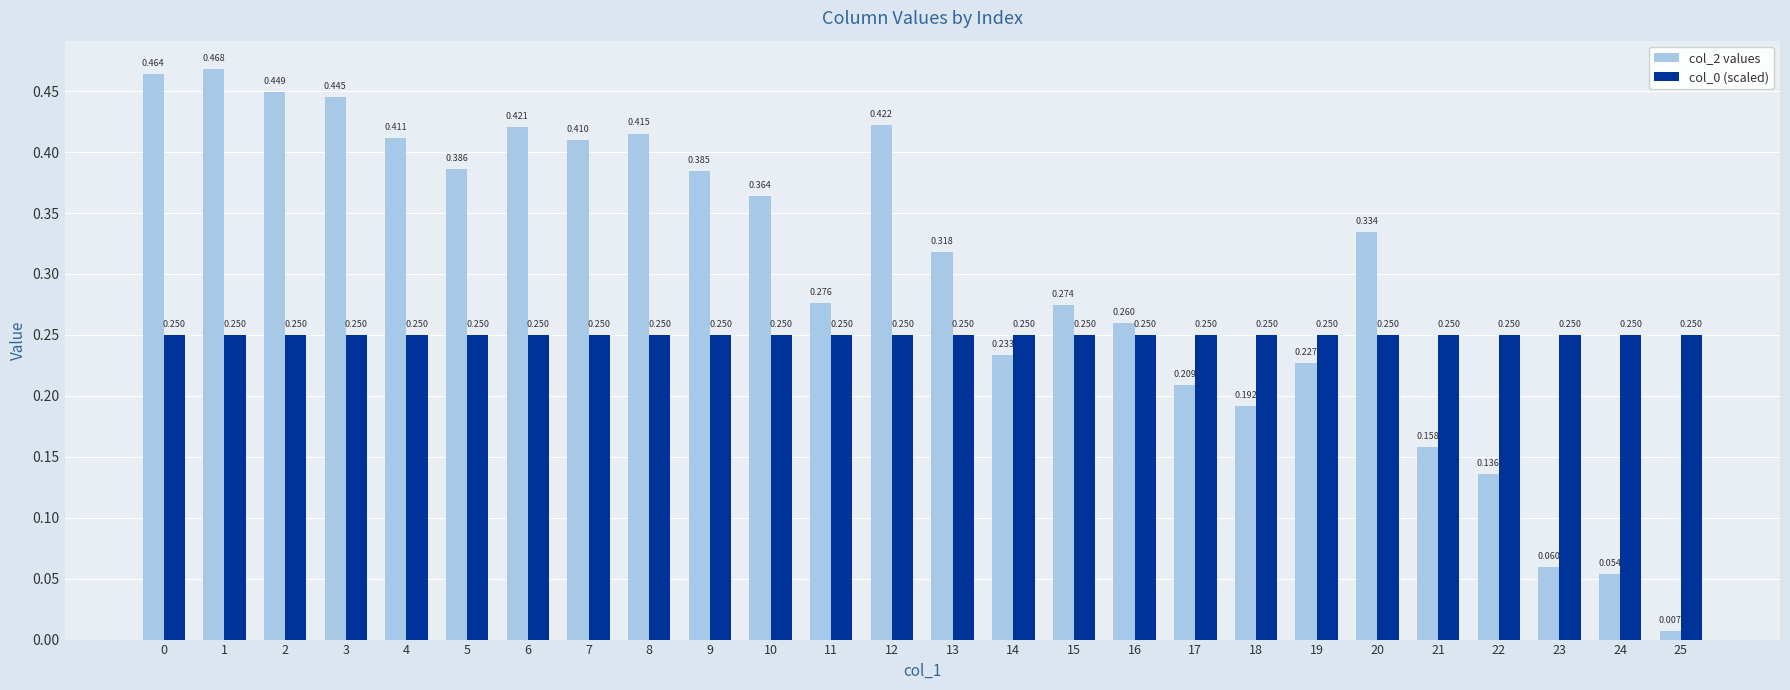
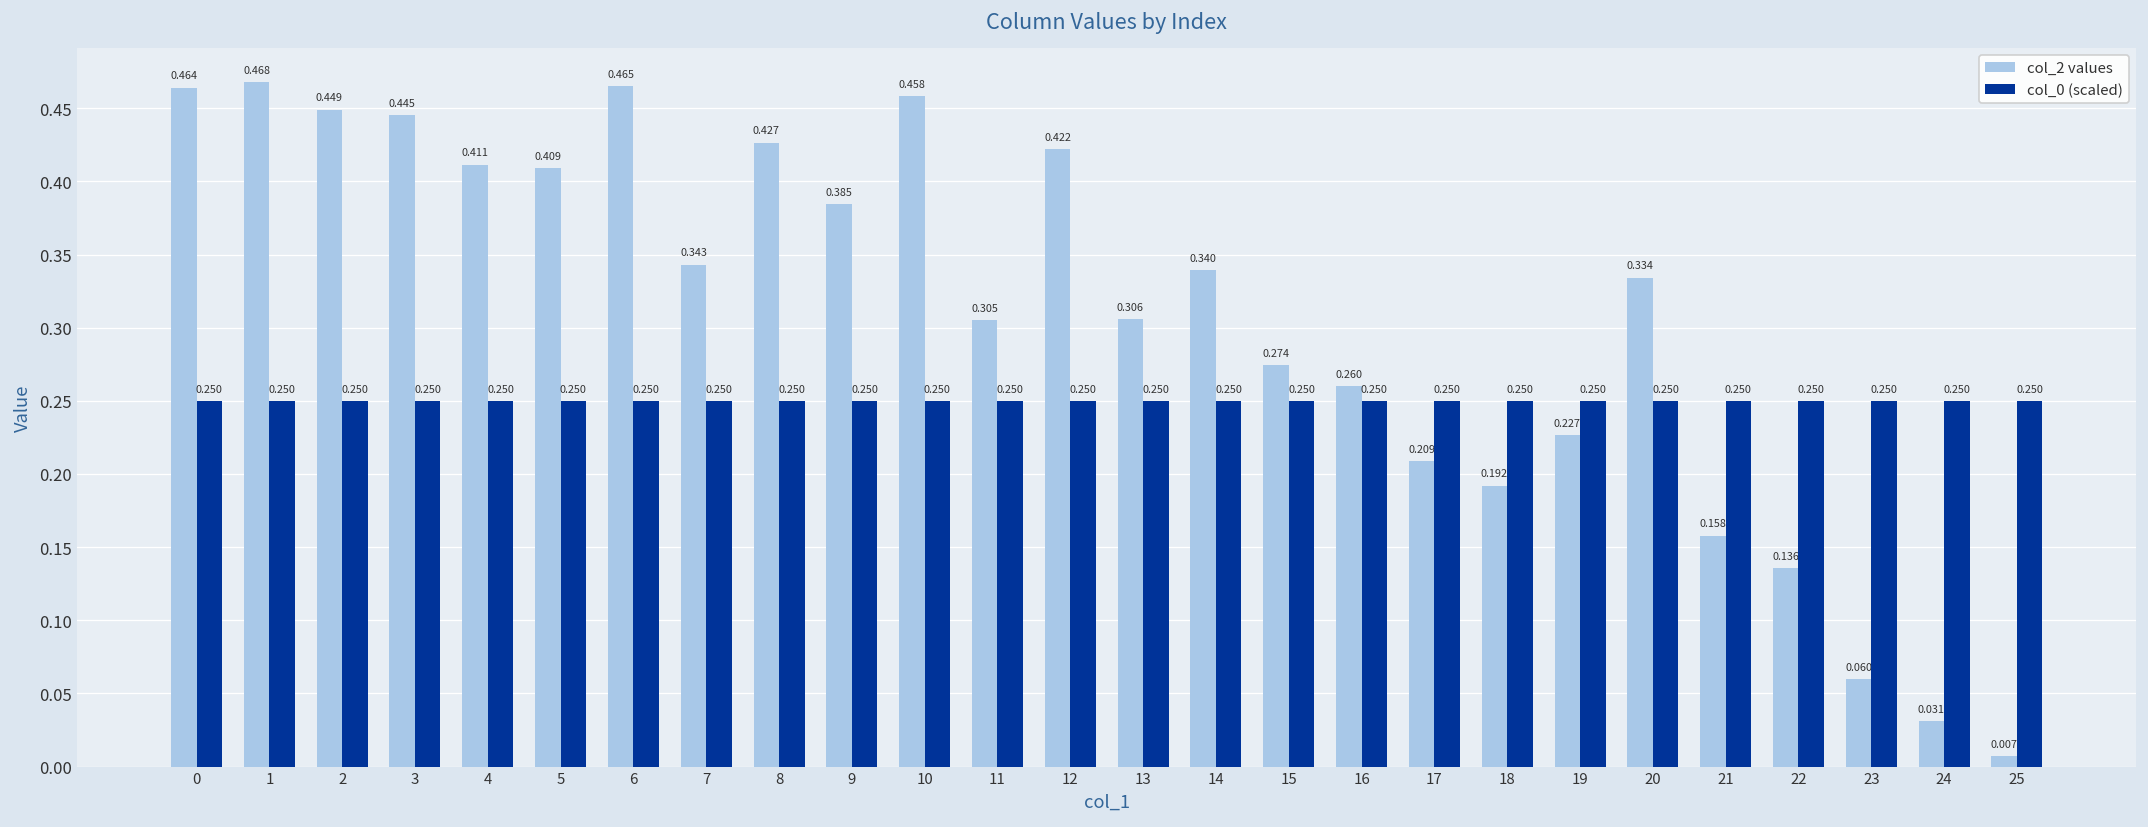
  {
    "col_2 values": {
      "0": 0.464,
      "1": 0.468,
      "2": 0.449,
      "3": 0.445,
      "4": 0.411,
-     "5": 0.386,
-     "6": 0.421,
-     "7": 0.410,
-     "8": 0.415,
+     "5": 0.409,
+     "6": 0.465,
+     "7": 0.343,
+     "8": 0.427,
      "9": 0.385,
-     "10": 0.364,
-     "11": 0.276,
+     "10": 0.458,
+     "11": 0.305,
      "12": 0.422,
-     "13": 0.318,
-     "14": 0.233,
+     "13": 0.306,
+     "14": 0.340,
      "15": 0.274,
      "16": 0.260,
      "17": 0.209,
      "18": 0.192,
      "19": 0.227,
      "20": 0.334,
      "21": 0.158,
      "22": 0.136,
      "23": 0.060,
-     "24": 0.054,
+     "24": 0.031,
      "25": 0.007
    },
    "col_0 (scaled)": {
      "0": 0.250,
      "1": 0.250,
      "2": 0.250,
      "3": 0.250,
      "4": 0.250,
      "5": 0.250,
      "6": 0.250,
      "7": 0.250,
      "8": 0.250,
      "9": 0.250,
      "10": 0.250,
      "11": 0.250,
      "12": 0.250,
      "13": 0.250,
      "14": 0.250,
      "15": 0.250,
      "16": 0.250,
      "17": 0.250,
      "18": 0.250,
      "19": 0.250,
      "20": 0.250,
      "21": 0.250,
      "22": 0.250,
      "23": 0.250,
      "24": 0.250,
      "25": 0.250
    }
  }
